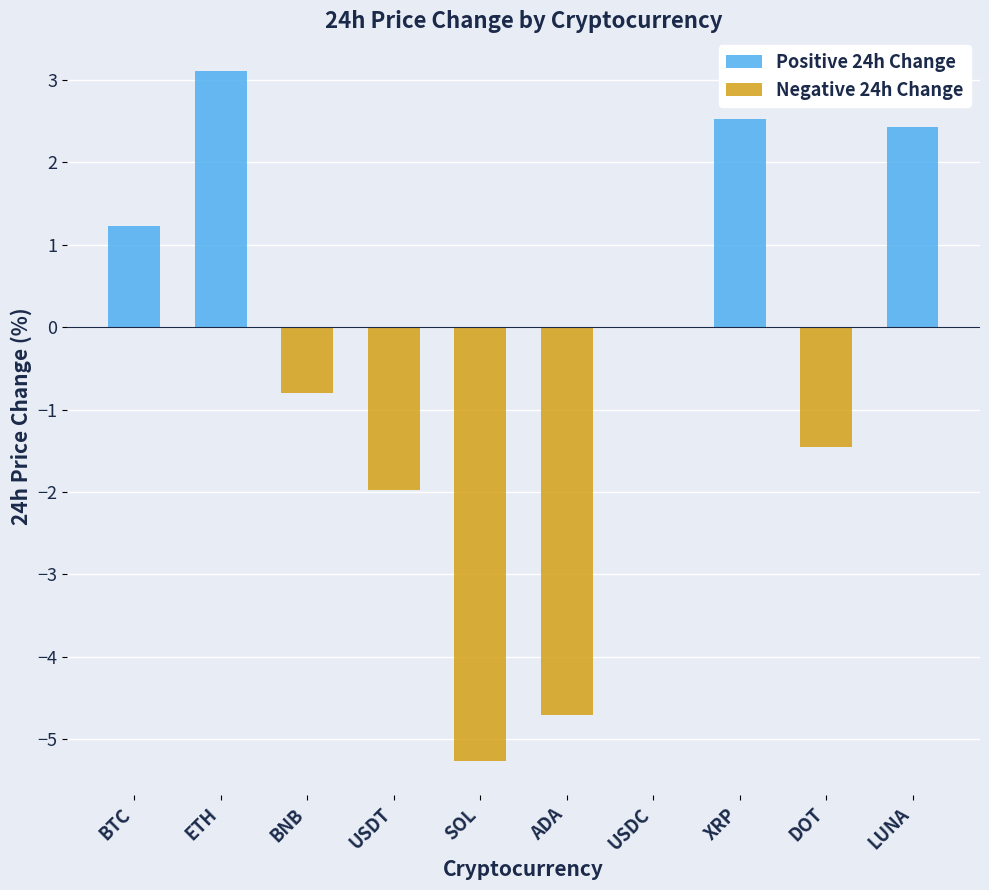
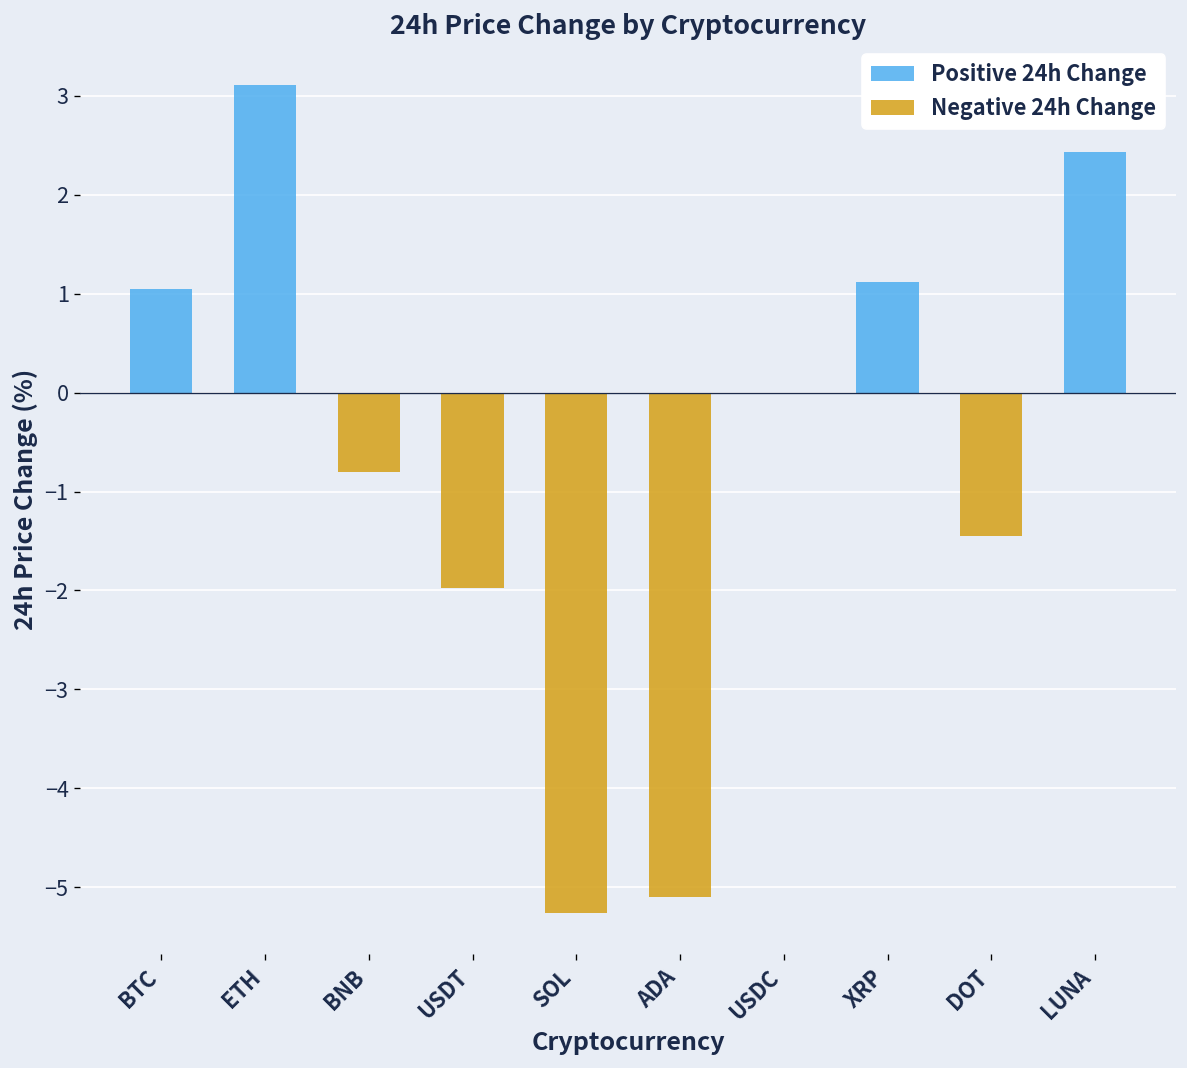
  {
    "Positive 24h Change": {
-     "BTC": 1.2,
+     "BTC": 1.1,
      "ETH": 3.1,
      "BNB": 0.0,
      "USDT": 0.0,
      "SOL": 0.0,
      "ADA": 0.0,
      "USDC": 0.0,
-     "XRP": 2.5,
+     "XRP": 1.1,
      "DOT": 0.0,
      "LUNA": 2.4
    },
    "Negative 24h Change": {
      "BTC": 0.0,
      "ETH": 0.0,
      "BNB": -0.8,
      "USDT": -2.0,
      "SOL": -5.3,
-     "ADA": -4.7,
+     "ADA": -5.1,
      "XRP": 0.0,
      "DOT": -1.5,
      "LUNA": 0.0
    }
  }
